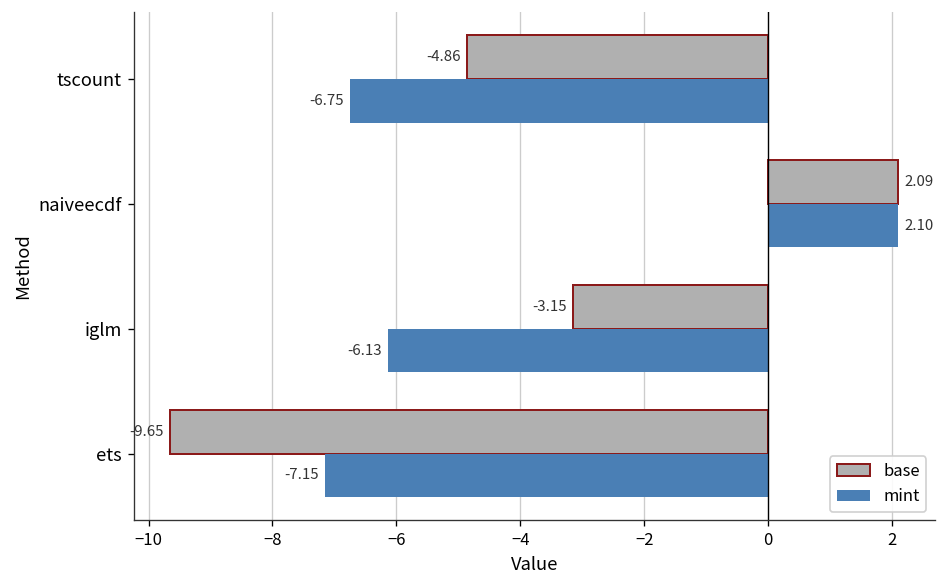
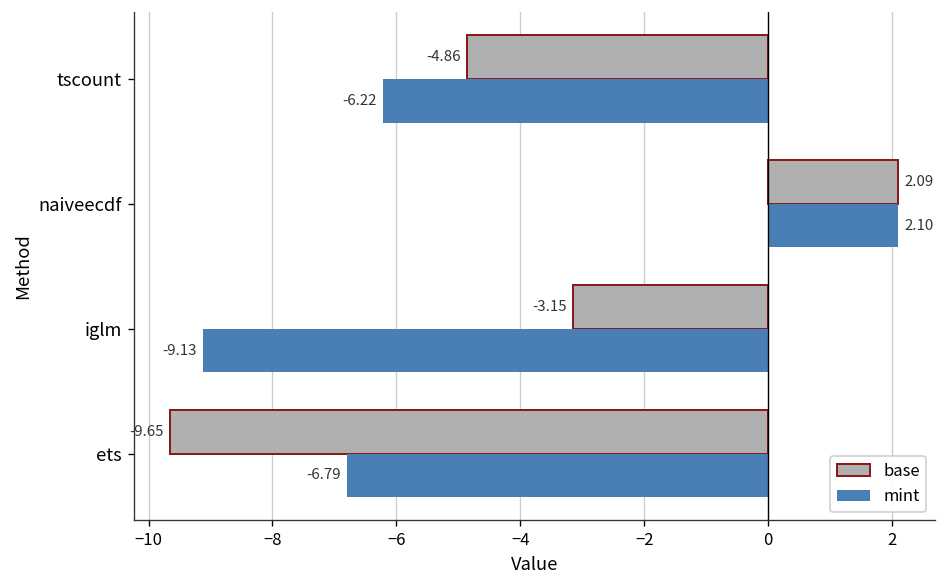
  {
    "base": {
      "tscount": -4.86,
      "naiveecdf": 2.09,
      "iglm": -3.15,
      "ets": -9.65
    },
    "mint": {
-     "tscount": -6.75,
+     "tscount": -6.22,
      "naiveecdf": 2.10,
-     "iglm": -6.13,
-     "ets": -7.15
+     "iglm": -9.13,
+     "ets": -6.79
    }
  }
